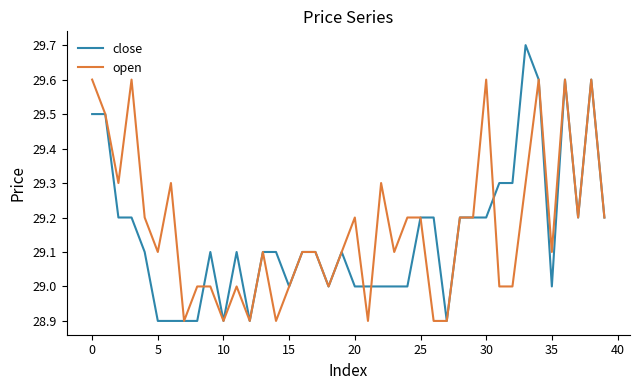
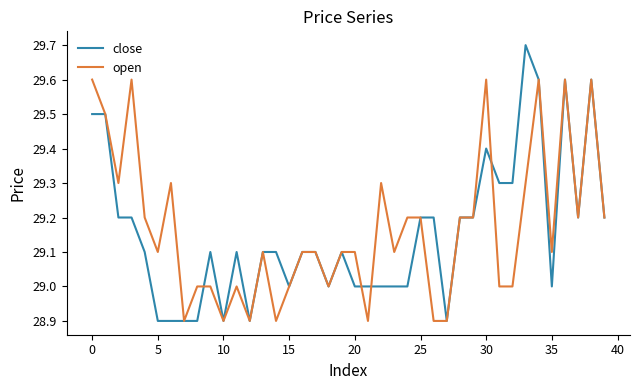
  {
    "close": {
      "0": 29.5,
      "5": 28.9,
      "20": 29.0,
-     "30": 29.2,
+     "30": 29.4,
      "35": 29.0
    },
    "open": {
      "0": 29.6,
      "5": 29.1,
-     "20": 29.2,
+     "20": 29.1,
      "30": 29.6,
      "35": 29.1
    }
  }
